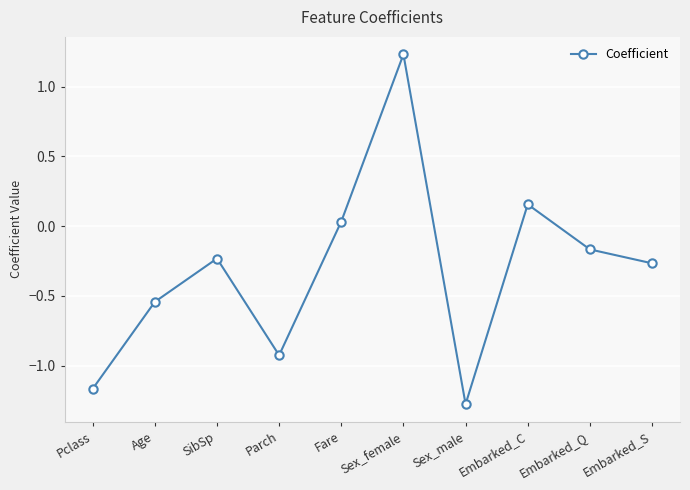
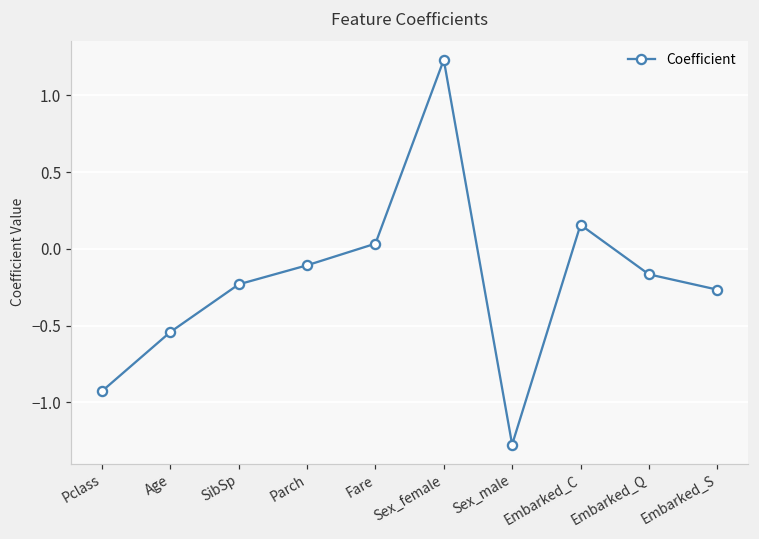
  {
-   "Pclass": -1.17,
+   "Pclass": -0.93,
    "Age": -0.54,
    "SibSp": -0.23,
-   "Parch": -0.93,
+   "Parch": -0.11,
    "Fare": 0.03,
    "Sex_female": 1.23,
    "Sex_male": -1.28,
    "Embarked_C": 0.16,
    "Embarked_Q": -0.17,
    "Embarked_S": -0.27
  }
